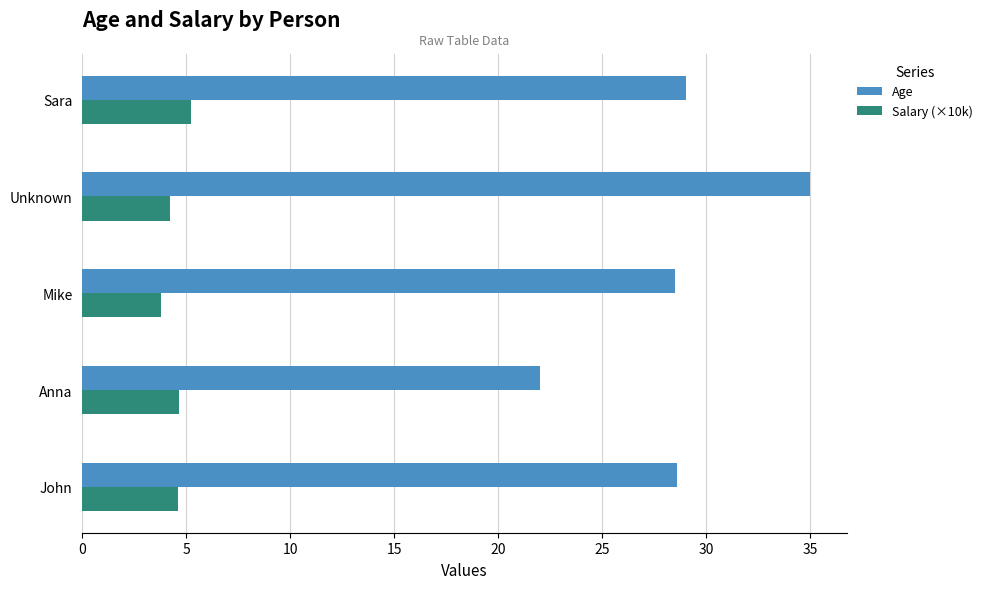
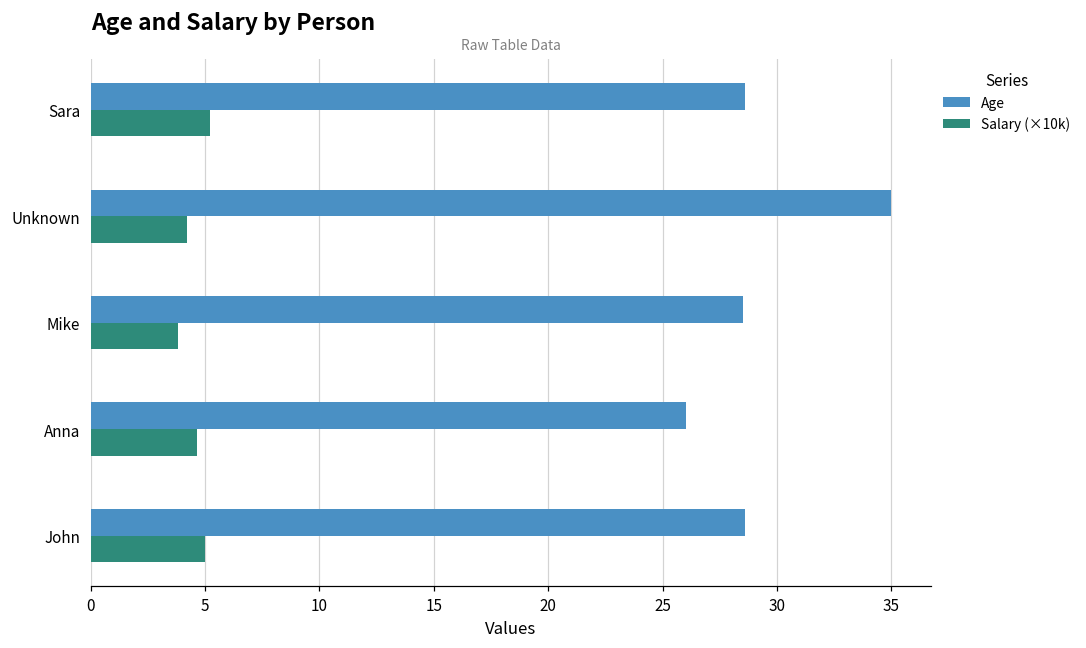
  {
    "Age": {
-     "Sara": 29.0,
+     "Sara": 28.6,
      "Unknown": 35.0,
      "Mike": 28.5,
-     "Anna": 22,
+     "Anna": 26,
      "John": 28.6
    },
    "Salary (×10k)": {
      "Sara": 5.2,
      "Unknown": 4.2,
      "Mike": 3.8,
      "Anna": 4.7,
-     "John": 4.6
+     "John": 5.0
    }
  }
